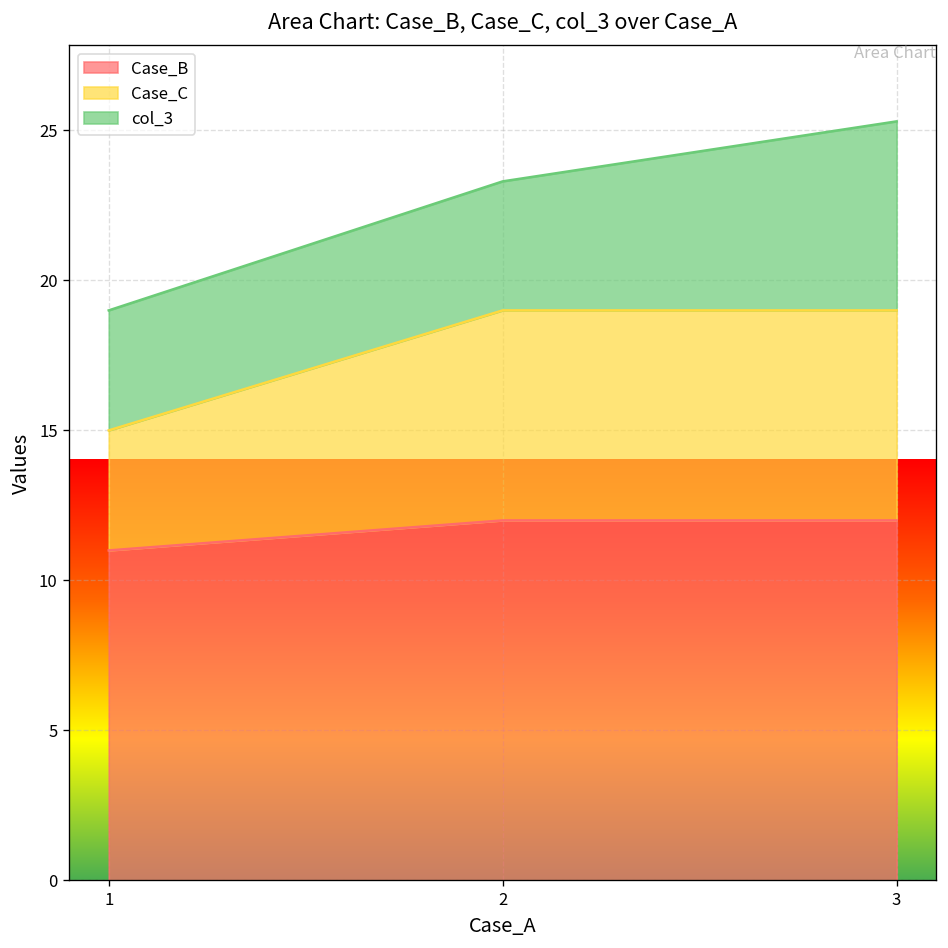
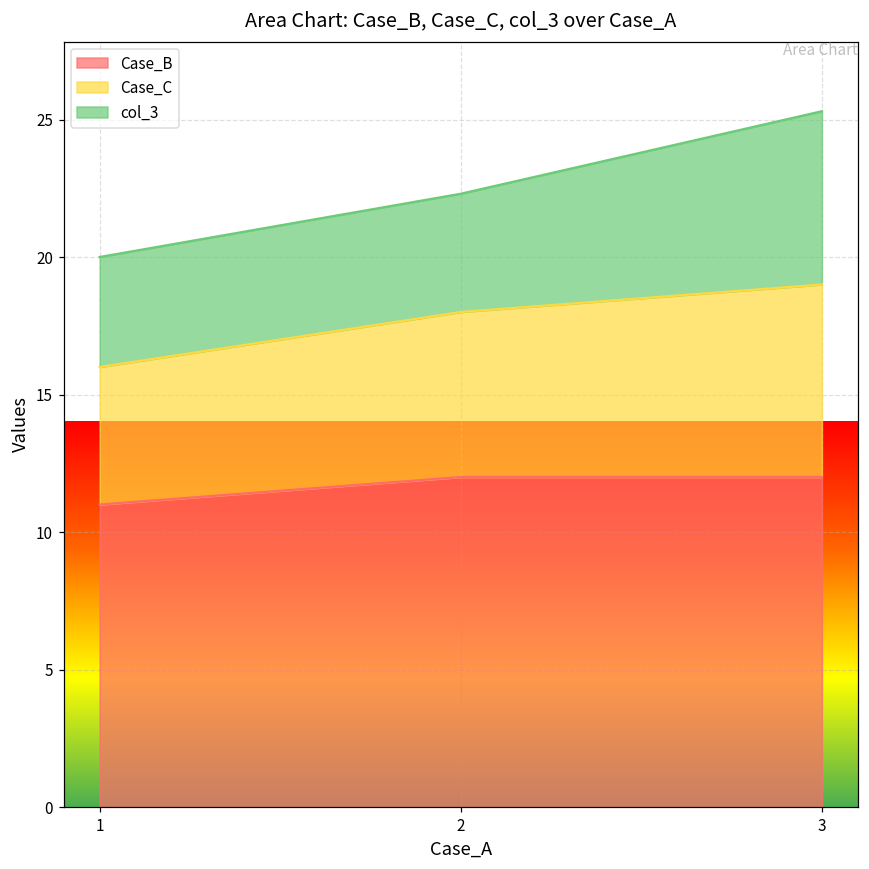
  {
    "Case_B": {
      "1": 11,
      "2": 12,
      "3": 12
    },
    "Case_C": {
-     "1": 4,
-     "2": 7,
+     "1": 5,
+     "2": 6,
      "3": 7
    },
    "col_3": {
      "1": 4,
      "2": 4.3,
      "3": 6.3
    }
  }
